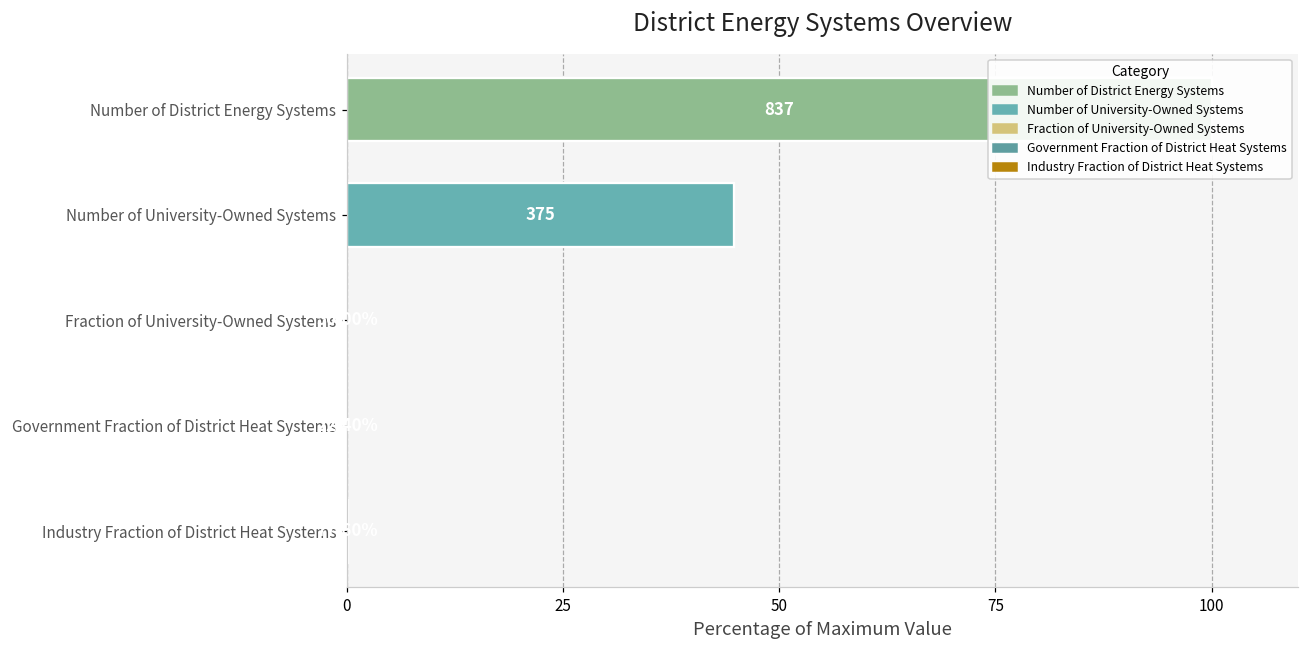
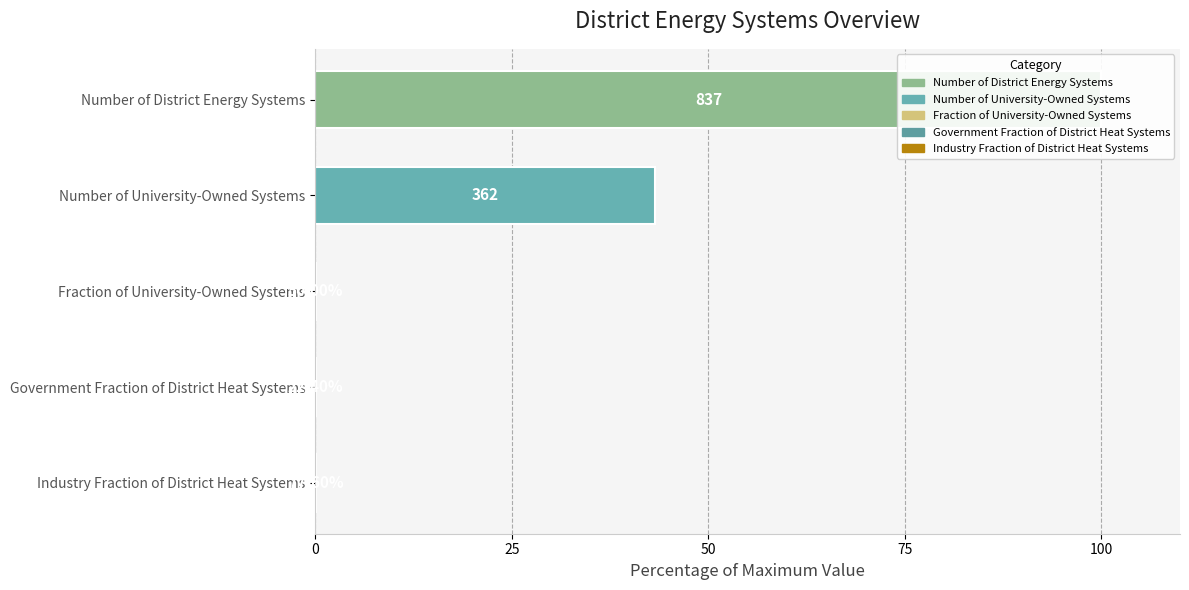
  {
-   "Number of University-Owned Systems": 375
+   "Number of University-Owned Systems": 362
  }
